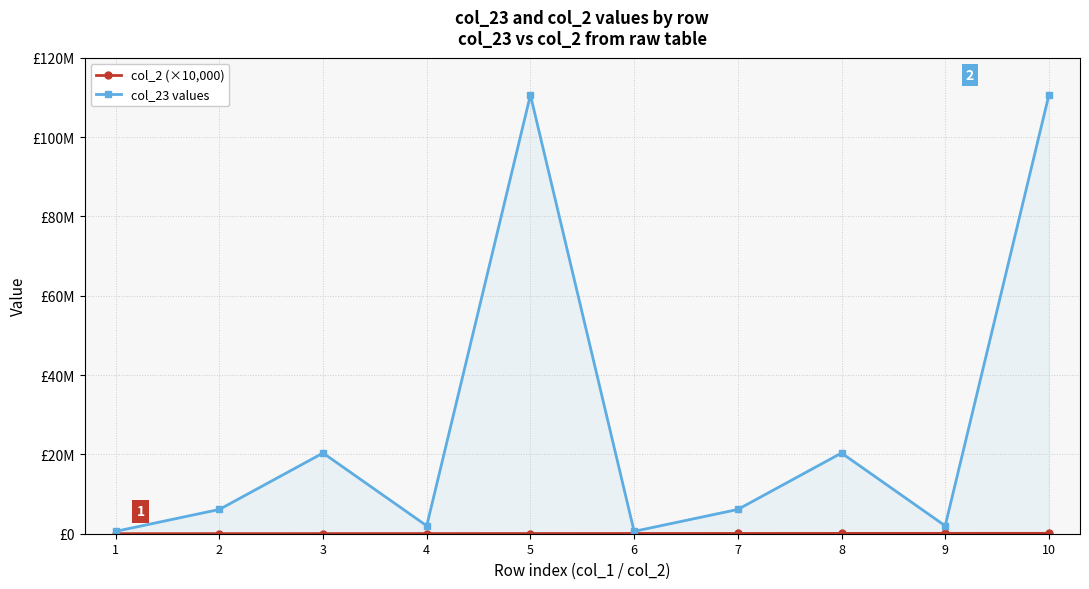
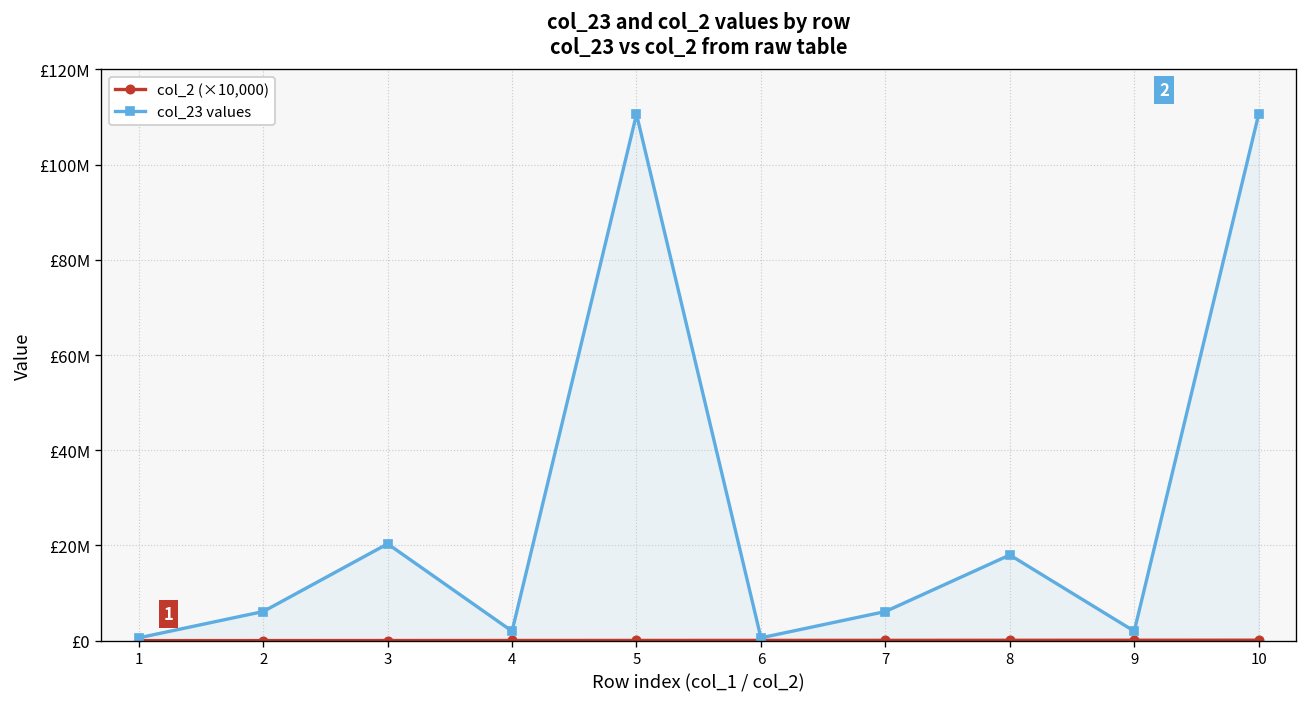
  {
    "col_2 (×10,000)": {
      "2": "£0",
      "3": "£0",
      "4": "£0",
      "5": "£0",
      "7": "£0",
      "8": "£0",
      "9": "£0",
      "10": "£0"
    },
    "col_23 values": {
      "2": "£6000000",
      "3": "£20000000",
      "4": "£2000000",
      "5": "£111000000",
      "7": "£6000000",
-     "8": "£20000000",
+     "8": "£18000000",
      "9": "£2000000",
      "10": "£111000000"
    }
  }
